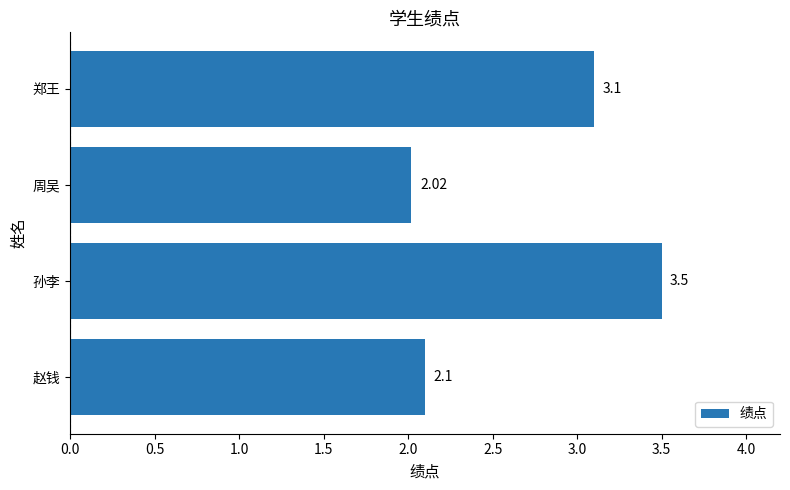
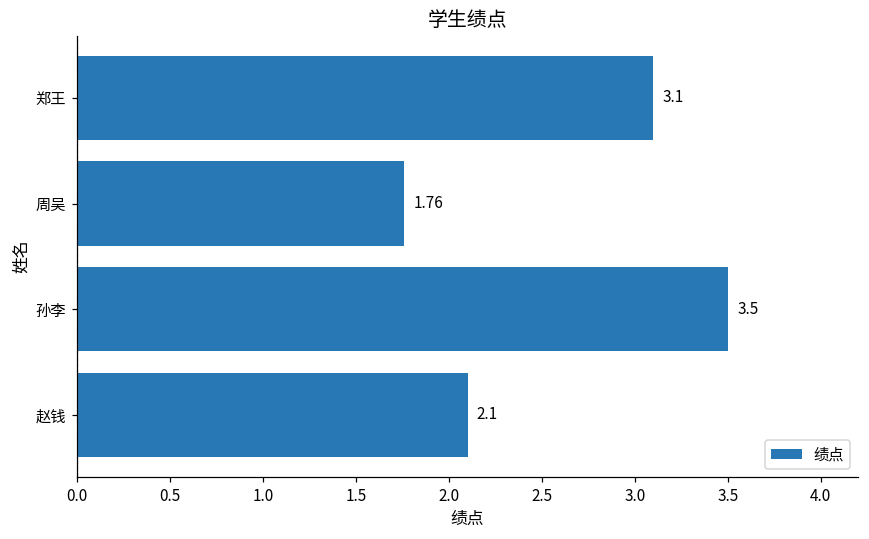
  {
    "郑王": 3.1,
-   "周吴": 2.02,
+   "周吴": 1.76,
    "孙李": 3.5,
    "赵钱": 2.1
  }
